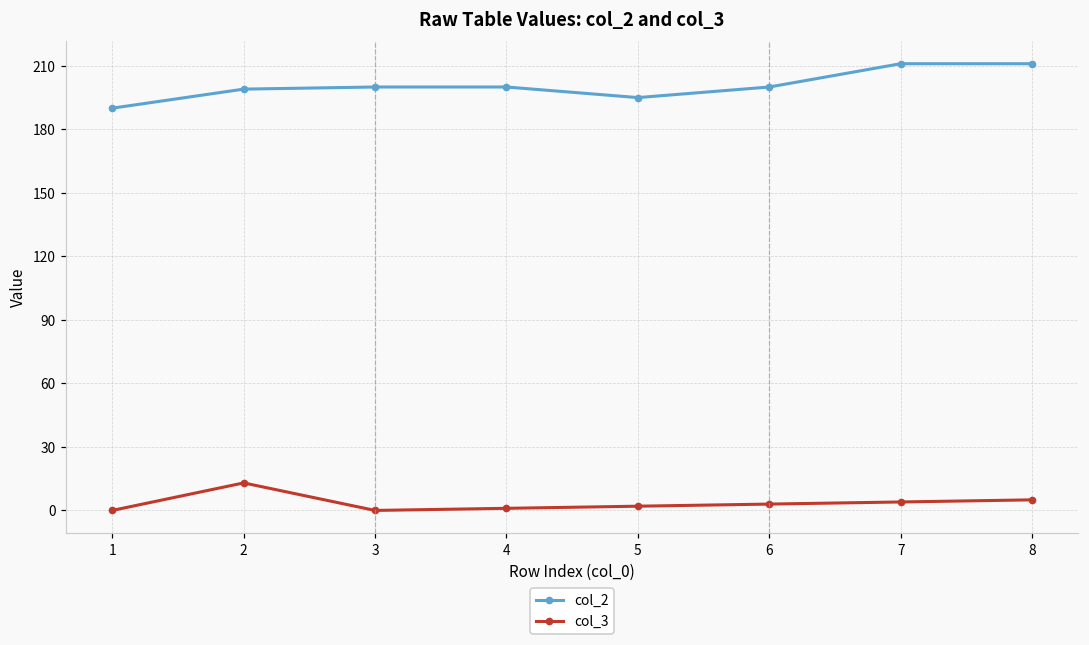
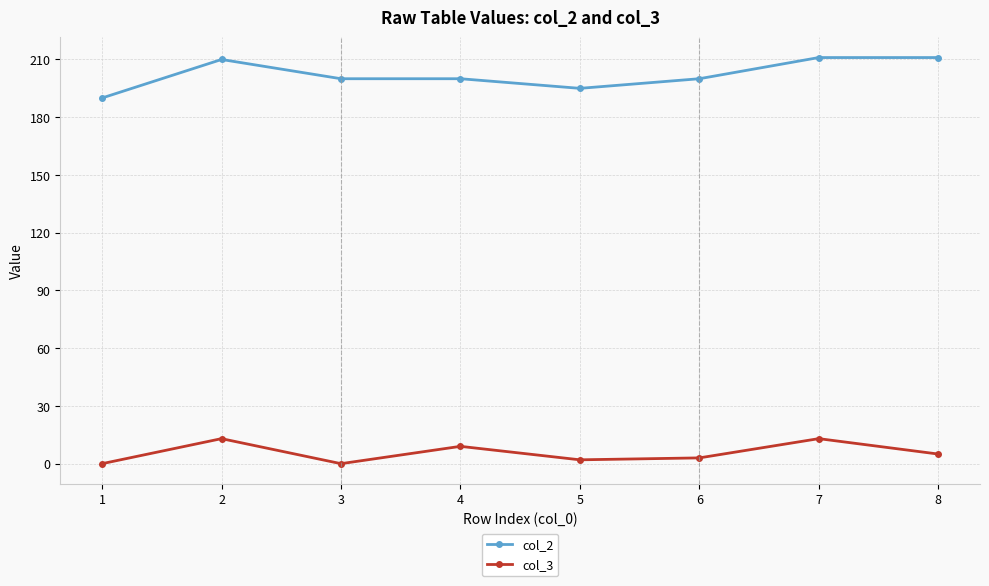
  {
    "col_2": {
      "1": 190,
-     "2": 199,
+     "2": 210,
      "3": 200,
      "4": 200,
      "5": 195,
      "6": 200,
      "7": 211,
      "8": 211
    },
    "col_3": {
      "1": 0,
      "2": 13,
      "3": 0,
-     "4": 1,
+     "4": 9,
      "5": 2,
      "6": 3,
-     "7": 4,
+     "7": 13,
      "8": 5
    }
  }
